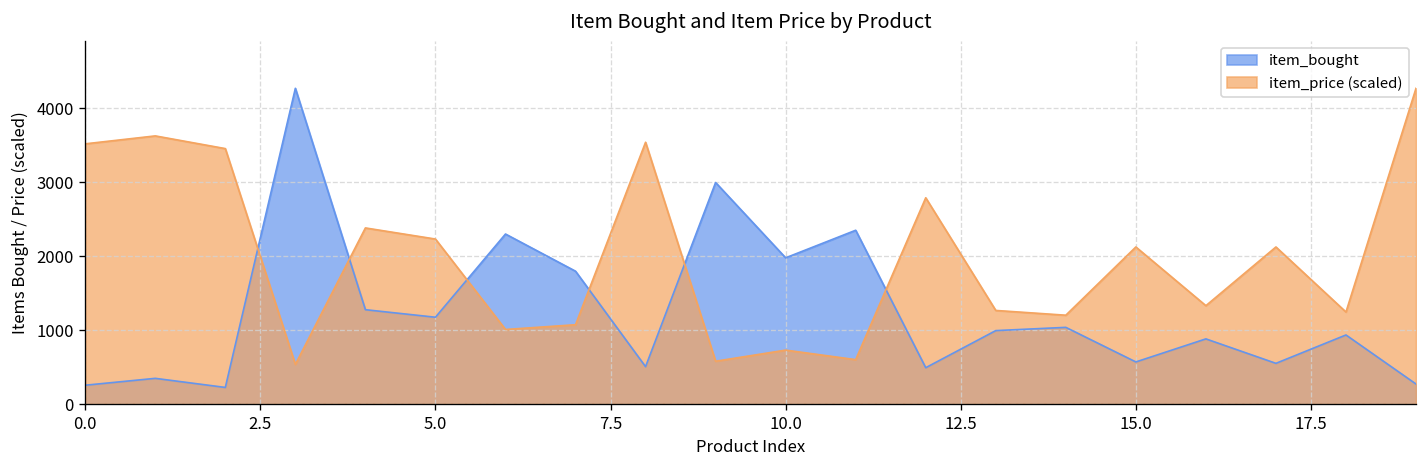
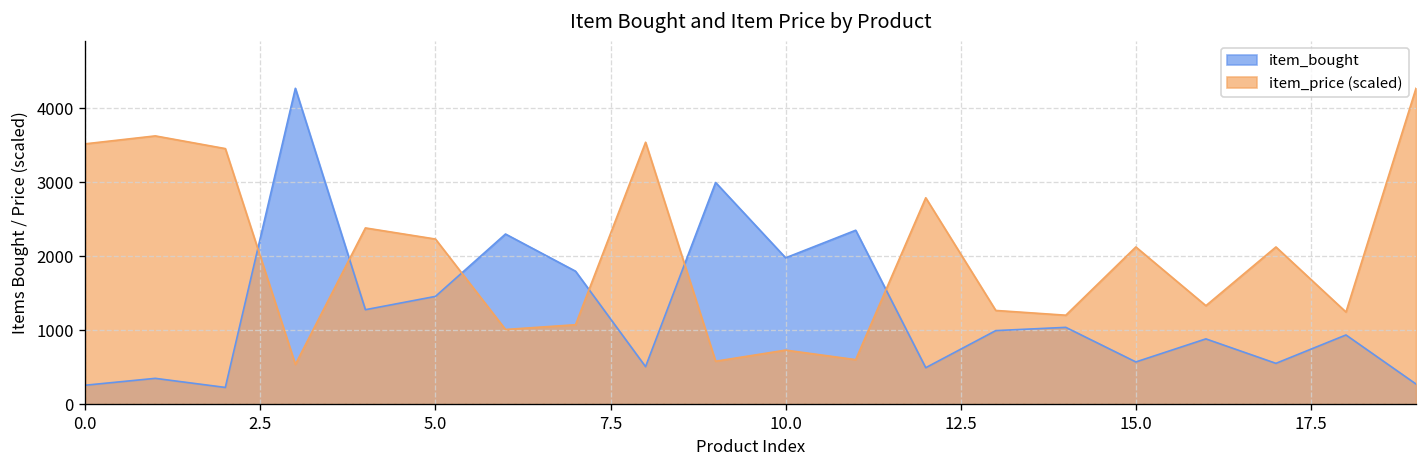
  {
    "item_bought": {
      "0.0": 300,
-     "5.0": 1200,
+     "5.0": 1500,
      "10.0": 2000,
      "15.0": 600
    },
    "item_price (scaled)": {
      "0.0": 3500,
      "5.0": 2200,
      "10.0": 700,
      "15.0": 2100
    }
  }
